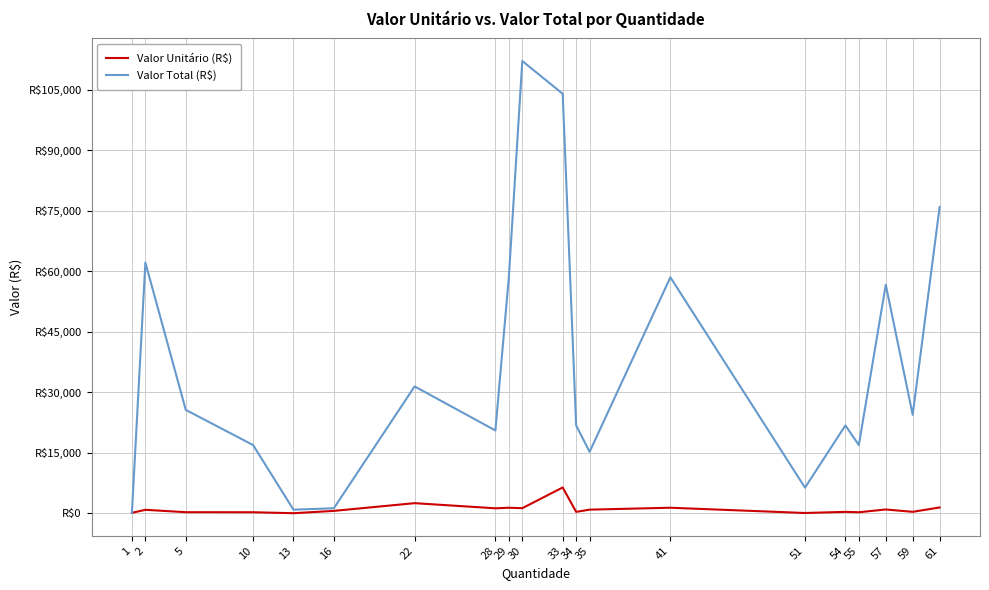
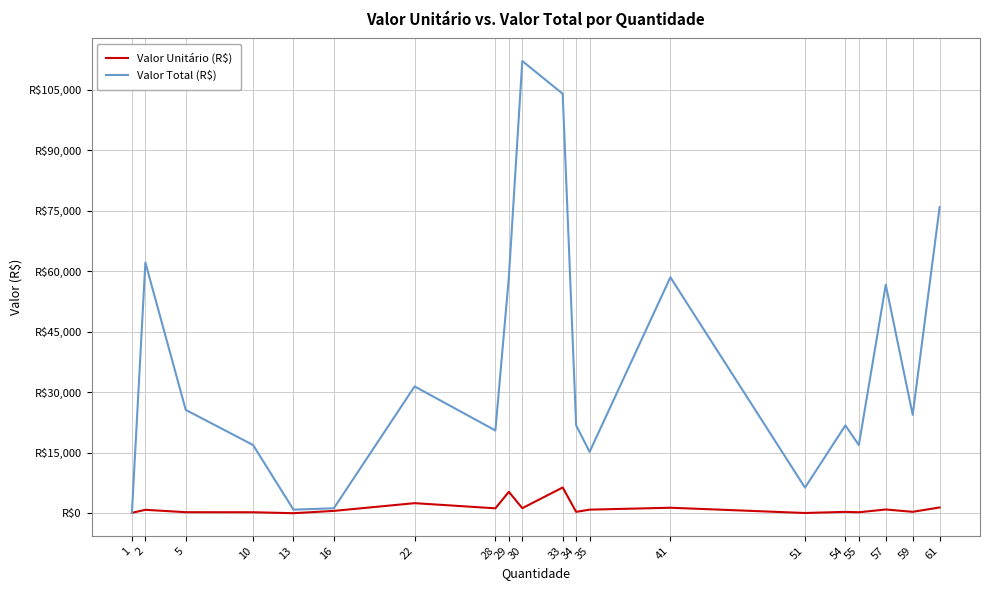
  {
    "Valor Unitário (R$)": {
      "2": "R$1,000",
      "5": "R$0",
      "10": "R$0",
      "13": "R$0",
      "16": "R$1,000",
      "22": "R$3,000",
      "28": "R$1,000",
-     "29": "R$1,000",
+     "29": "R$5,000",
      "30": "R$1,000",
      "33": "R$6,000",
      "34": "R$0",
      "35": "R$1,000",
      "41": "R$1,000",
      "51": "R$0",
      "54": "R$0",
      "55": "R$0",
      "57": "R$1,000",
      "59": "R$0",
      "61": "R$1,000"
    },
    "Valor Total (R$)": {
      "2": "R$62,000",
      "5": "R$26,000",
      "10": "R$17,000",
      "13": "R$1,000",
      "16": "R$1,000",
      "22": "R$31,000",
      "28": "R$21,000",
      "29": "R$59,000",
      "30": "R$112,000",
      "33": "R$104,000",
      "34": "R$22,000",
      "35": "R$15,000",
      "41": "R$59,000",
      "51": "R$6,000",
      "54": "R$22,000",
      "55": "R$17,000",
      "57": "R$57,000",
      "59": "R$24,000",
      "61": "R$76,000"
    }
  }
